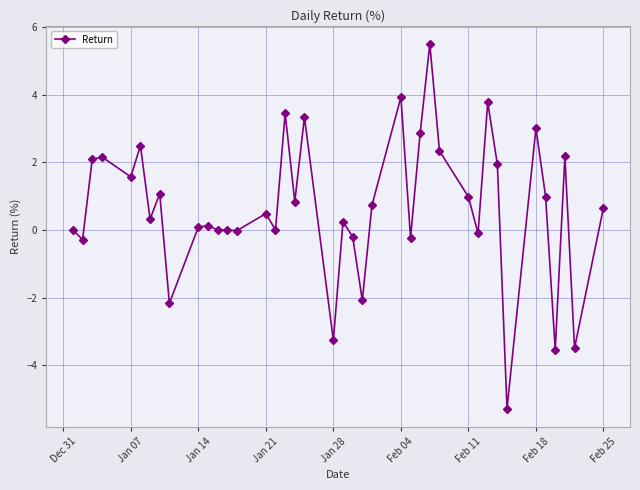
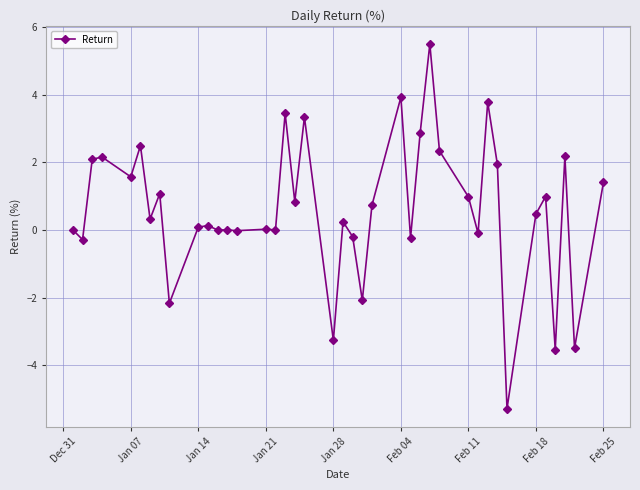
  {
    "Jan 07": 1.6,
    "Jan 14": 0.1,
-   "Jan 21": 0.5,
+   "Jan 21": 0.0,
    "Jan 28": -3.3,
    "Feb 04": 3.9,
    "Feb 11": 1.0,
-   "Feb 18": 3.0,
-   "Feb 25": 0.7
+   "Feb 18": 0.5,
+   "Feb 25": 1.4
  }
